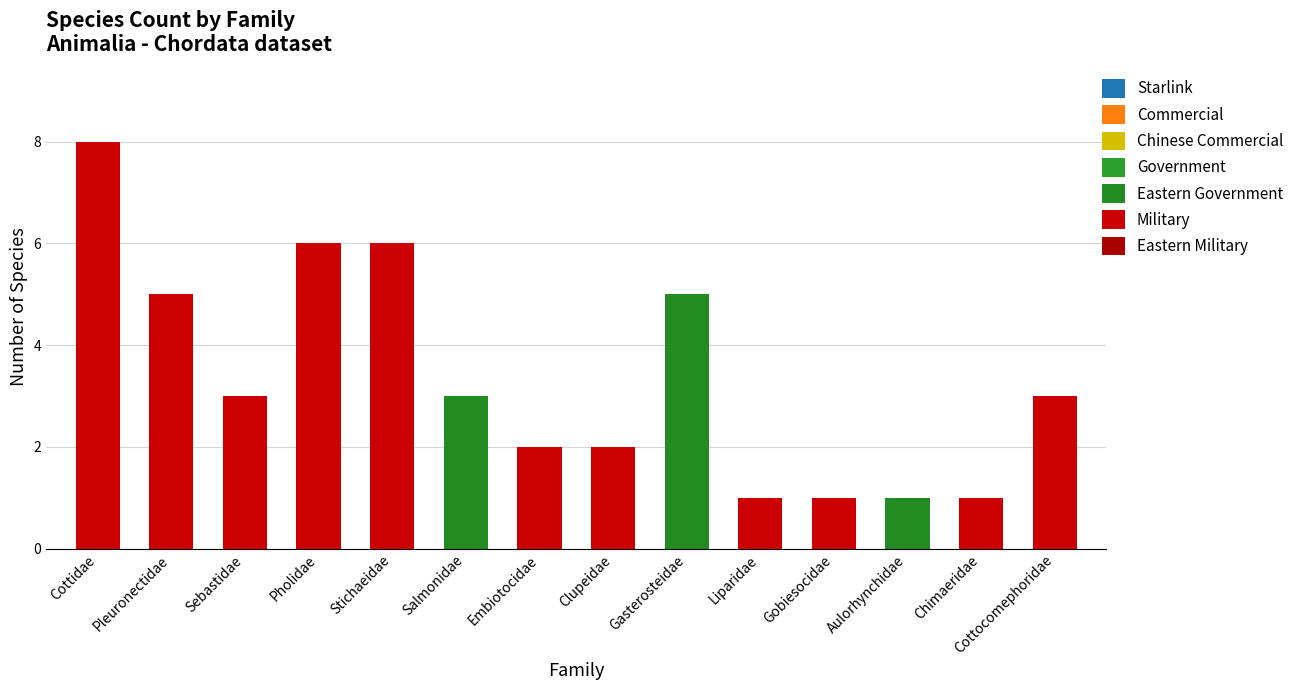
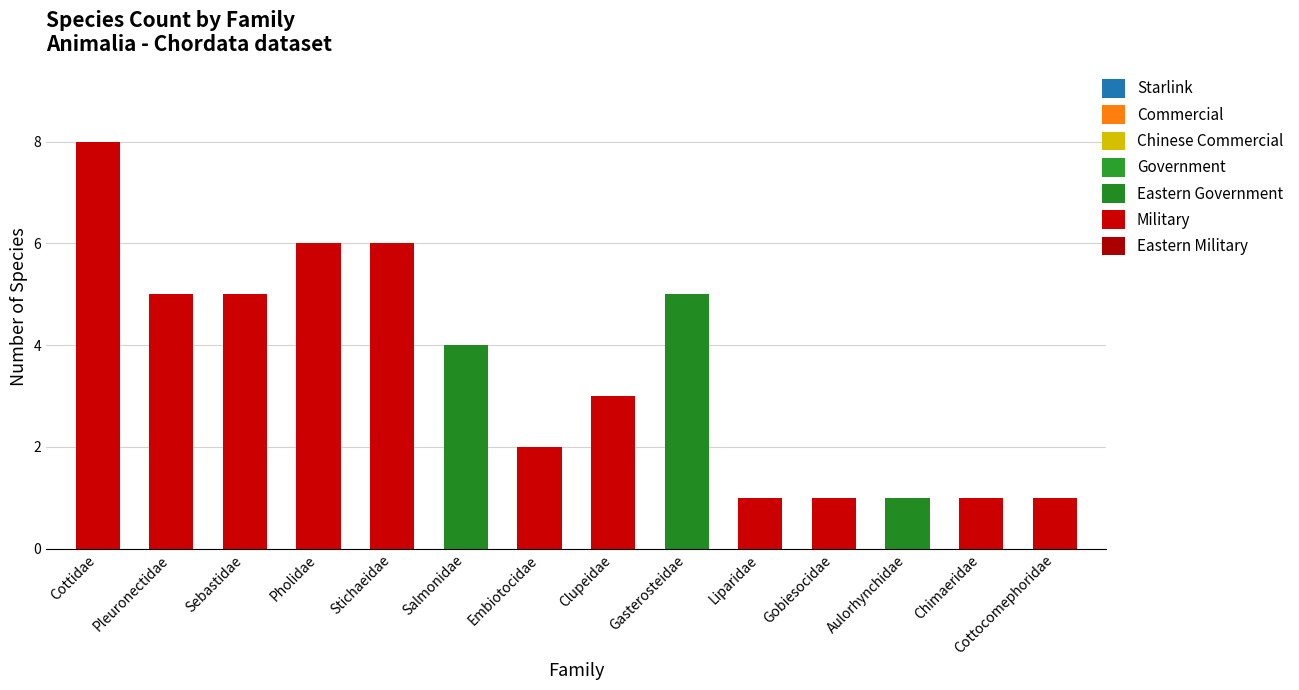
  {
    "Cottidae": 8,
    "Pleuronectidae": 5,
-   "Sebastidae": 3,
+   "Sebastidae": 5,
    "Pholidae": 6,
    "Stichaeidae": 6,
-   "Salmonidae": 3,
+   "Salmonidae": 4,
    "Embiotocidae": 2,
-   "Clupeidae": 2,
+   "Clupeidae": 3,
    "Gasterosteidae": 5,
    "Liparidae": 1,
    "Gobiesocidae": 1,
    "Aulorhynchidae": 1,
    "Chimaeridae": 1,
-   "Cottocomephoridae": 3
+   "Cottocomephoridae": 1
  }
